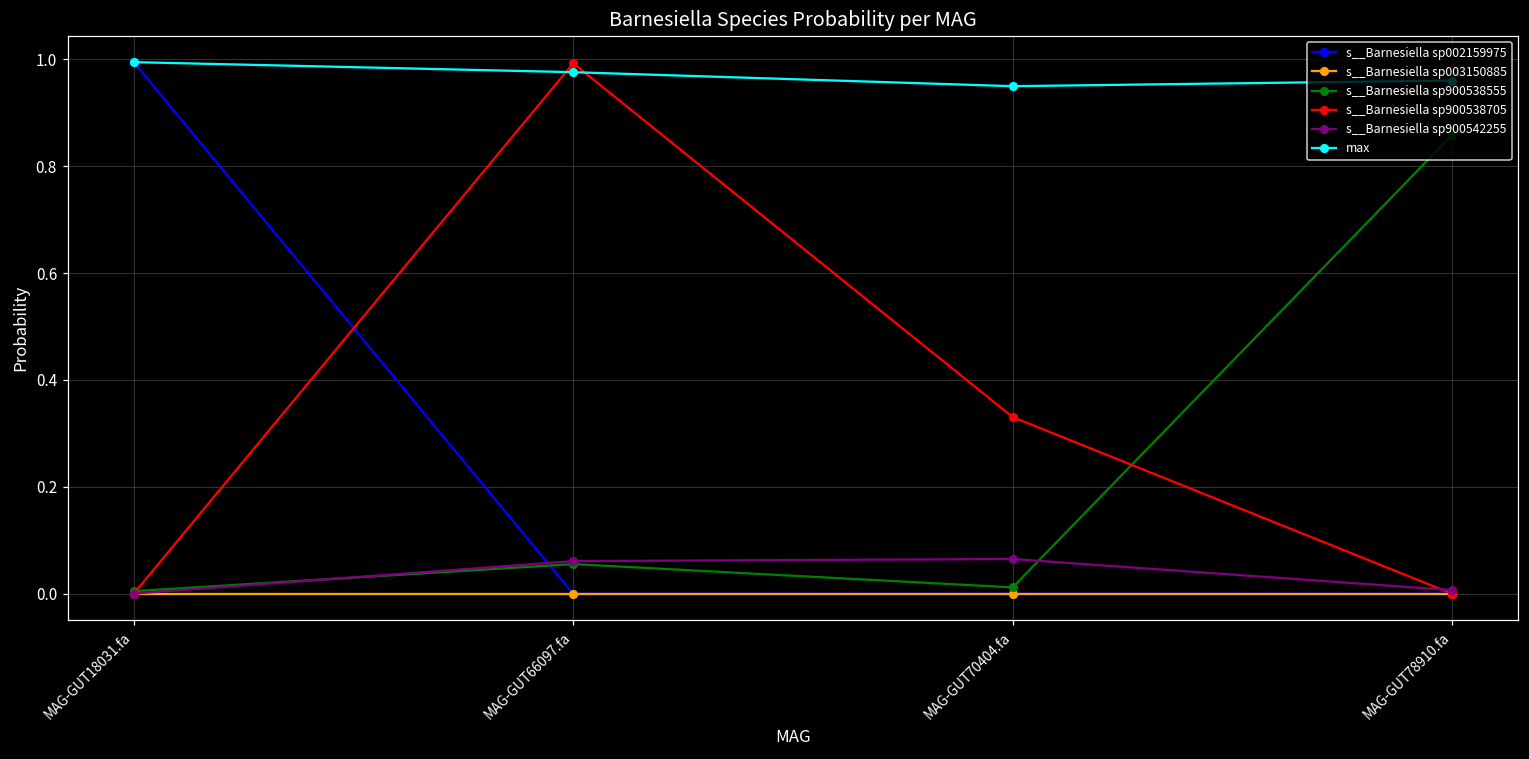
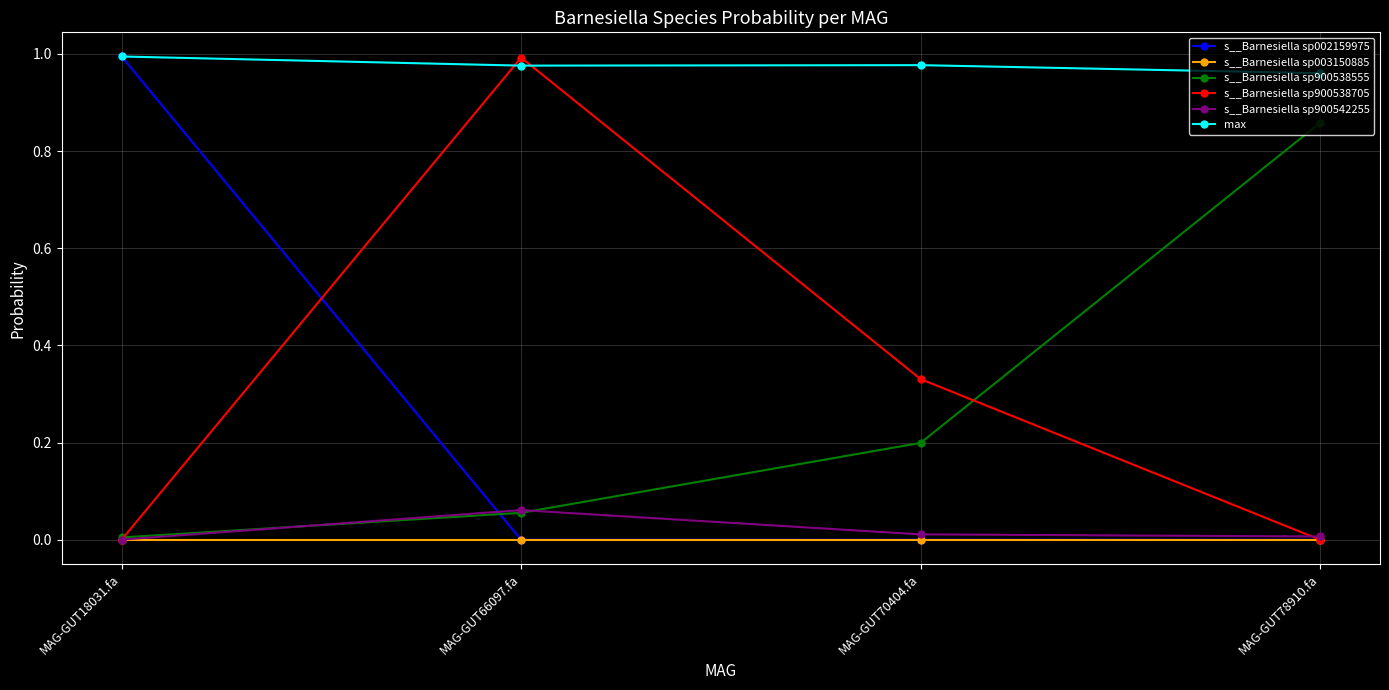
  {
    "s__Barnesiella sp900538555": {
      "MAG-GUT66097.fa": 0.06,
-     "MAG-GUT70404.fa": 0.01
+     "MAG-GUT70404.fa": 0.20
    },
    "s__Barnesiella sp900538705": {
      "MAG-GUT66097.fa": 0.99,
      "MAG-GUT70404.fa": 0.33
    },
    "s__Barnesiella sp900542255": {
      "MAG-GUT66097.fa": 0.06,
-     "MAG-GUT70404.fa": 0.06,
+     "MAG-GUT70404.fa": 0.01,
      "MAG-GUT78910.fa": 0.01
    },
    "max": {
      "MAG-GUT66097.fa": 0.98,
-     "MAG-GUT70404.fa": 0.95
+     "MAG-GUT70404.fa": 0.98
    }
  }
